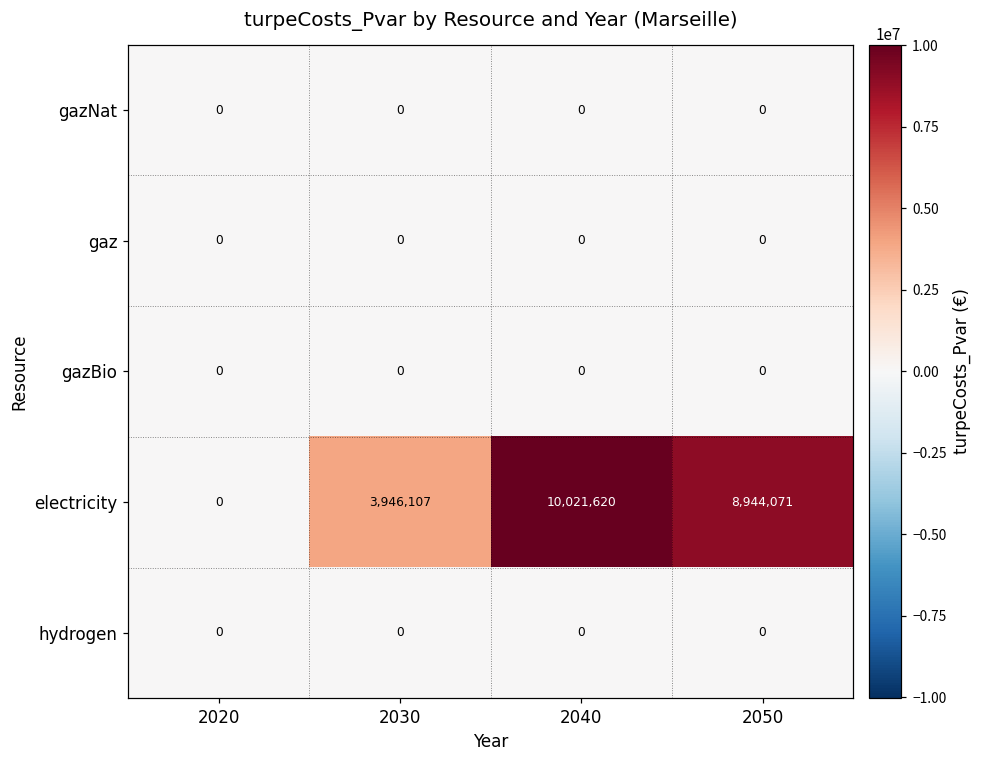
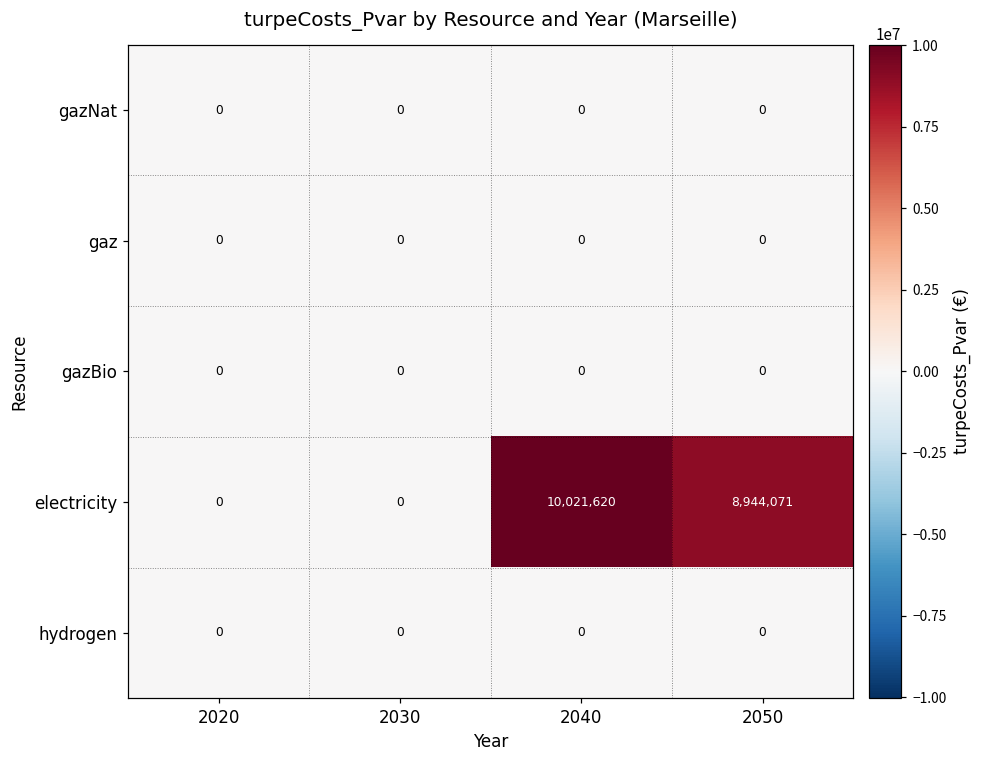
  {
    "gazNat": {
      "2020": "0",
      "2030": "0",
      "2040": "0",
      "2050": "0"
    },
    "gaz": {
      "2020": "0",
      "2030": "0",
      "2040": "0",
      "2050": "0"
    },
    "gazBio": {
      "2020": "0",
      "2030": "0",
      "2040": "0",
      "2050": "0"
    },
    "electricity": {
      "2020": "0",
-     "2030": "3,946,107",
+     "2030": "0",
      "2040": "10,021,620",
      "2050": "8,944,071"
    },
    "hydrogen": {
      "2020": "0",
      "2030": "0",
      "2040": "0",
      "2050": "0"
    }
  }
